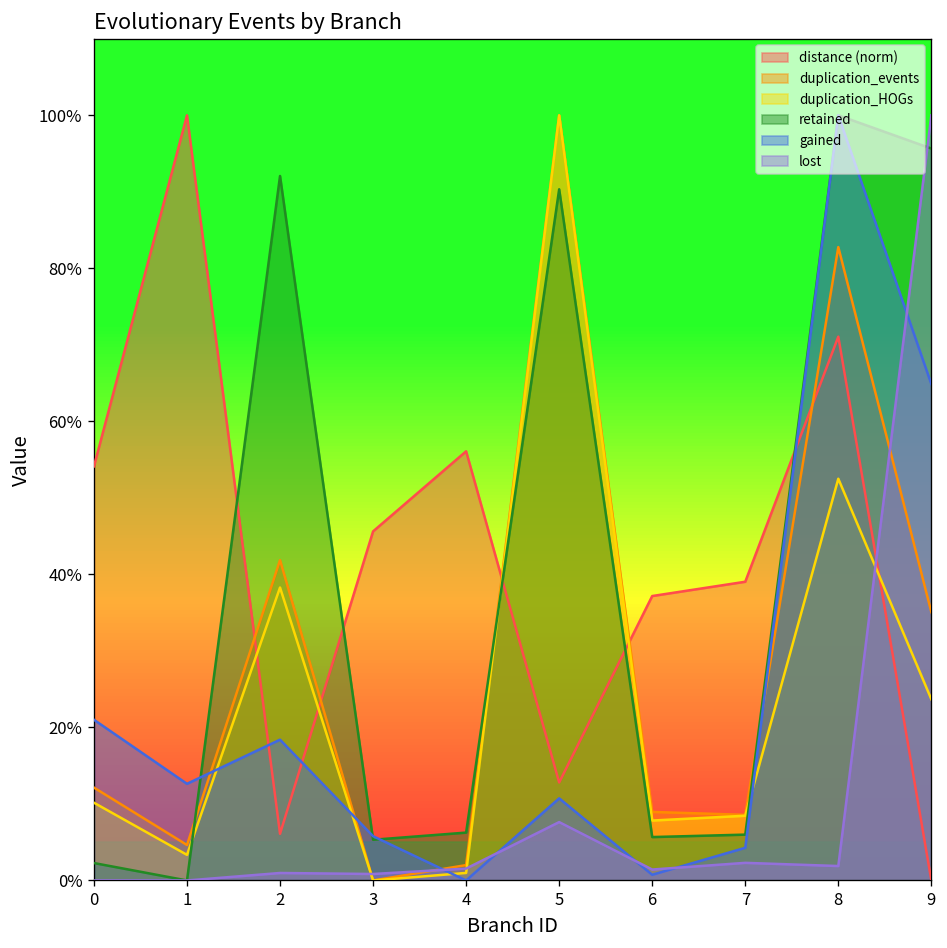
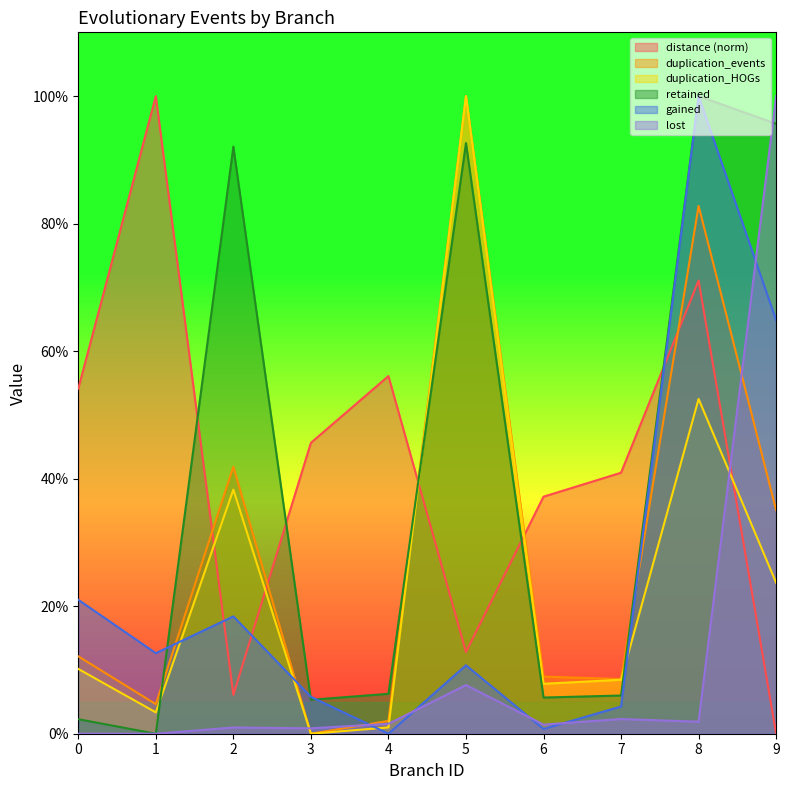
  {
    "distance (norm)": {
      "0": "54%",
      "1": "100%",
      "2": "6%",
      "3": "46%",
      "4": "56%",
      "5": "13%",
      "6": "37%",
-     "7": "39%",
+     "7": "41%",
      "8": "71%"
    },
    "retained": {
      "2": "92%",
      "3": "5%",
      "4": "6%",
-     "5": "90%",
+     "5": "93%",
      "6": "6%",
      "7": "6%",
      "9": "96%"
    }
  }
